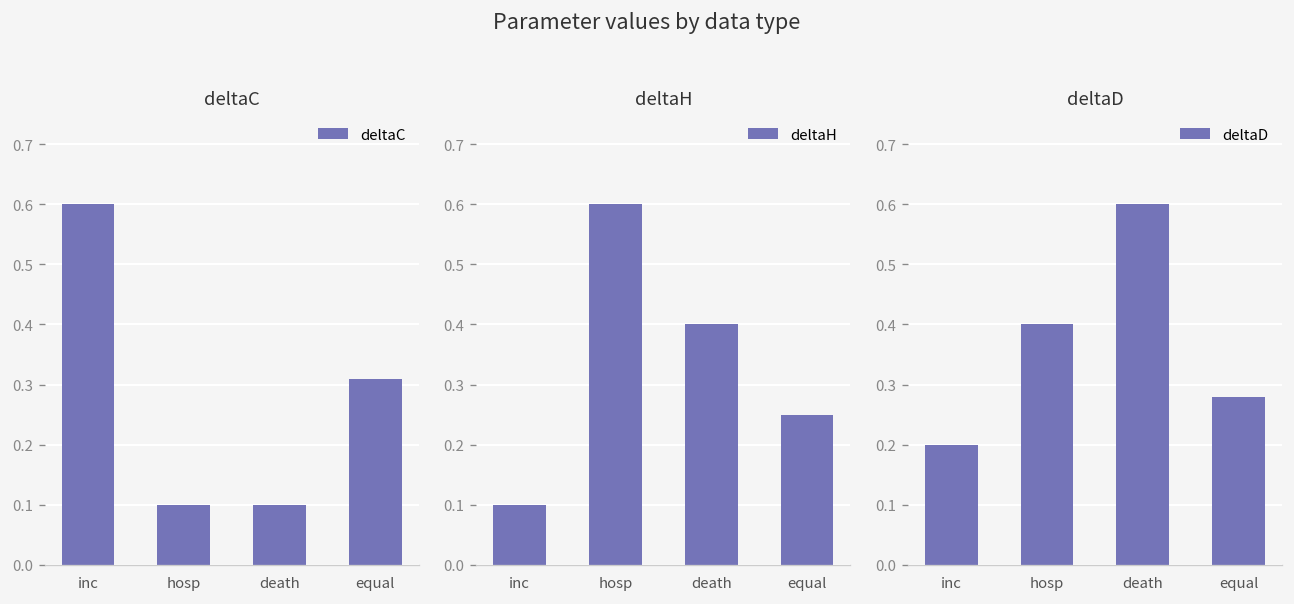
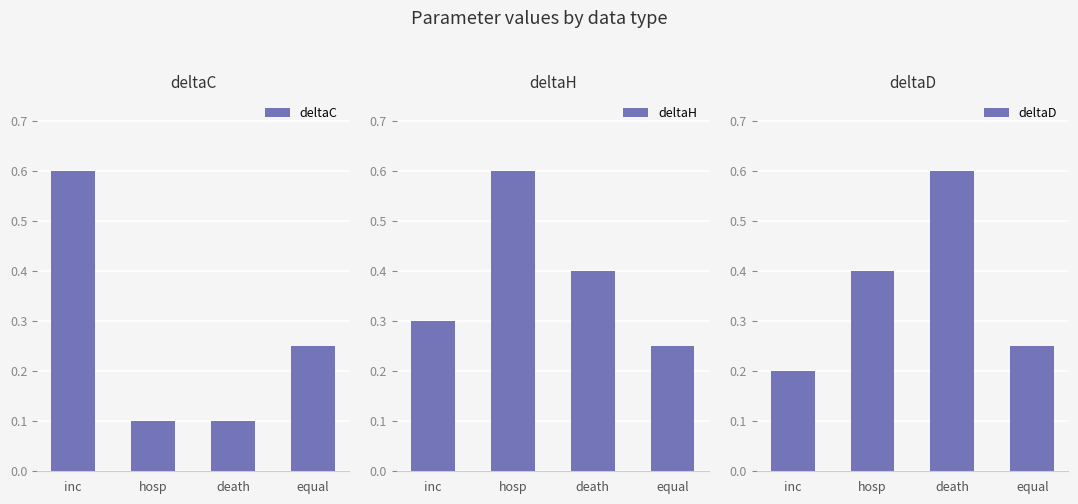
  {
    "deltaC": {
      "inc": 0.60,
      "hosp": 0.10,
      "death": 0.10,
-     "equal": 0.31
+     "equal": 0.25
    },
    "deltaH": {
-     "inc": 0.1,
+     "inc": 0.3,
      "hosp": 0.6,
      "death": 0.4,
      "equal": 0.25
    },
    "deltaD": {
      "inc": 0.20,
      "hosp": 0.40,
      "death": 0.60,
-     "equal": 0.28
+     "equal": 0.25
    }
  }
